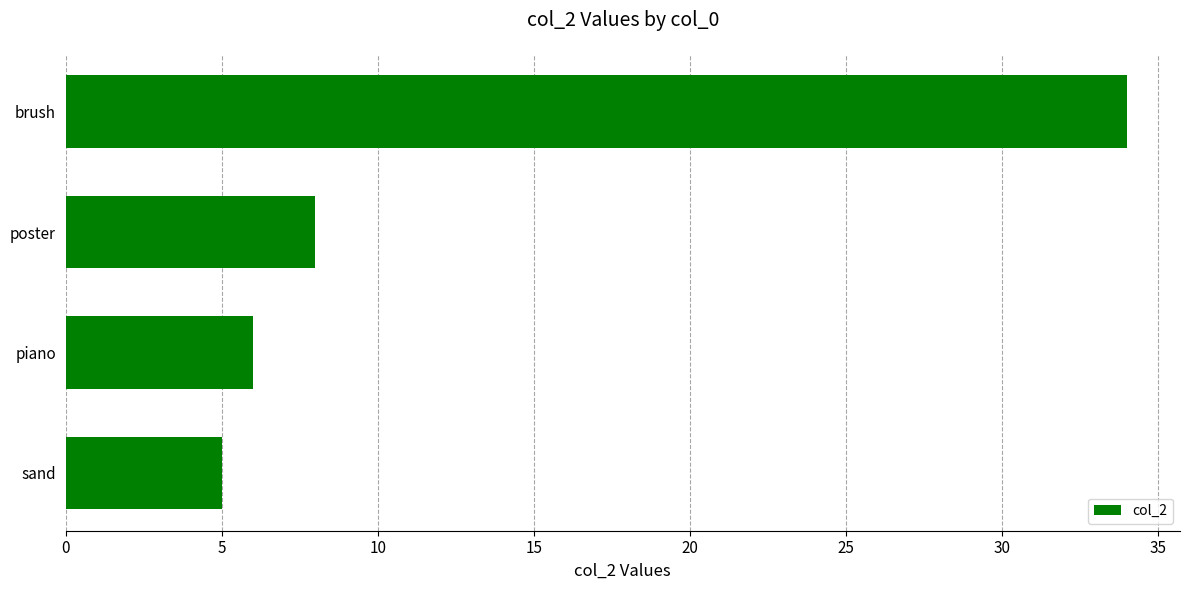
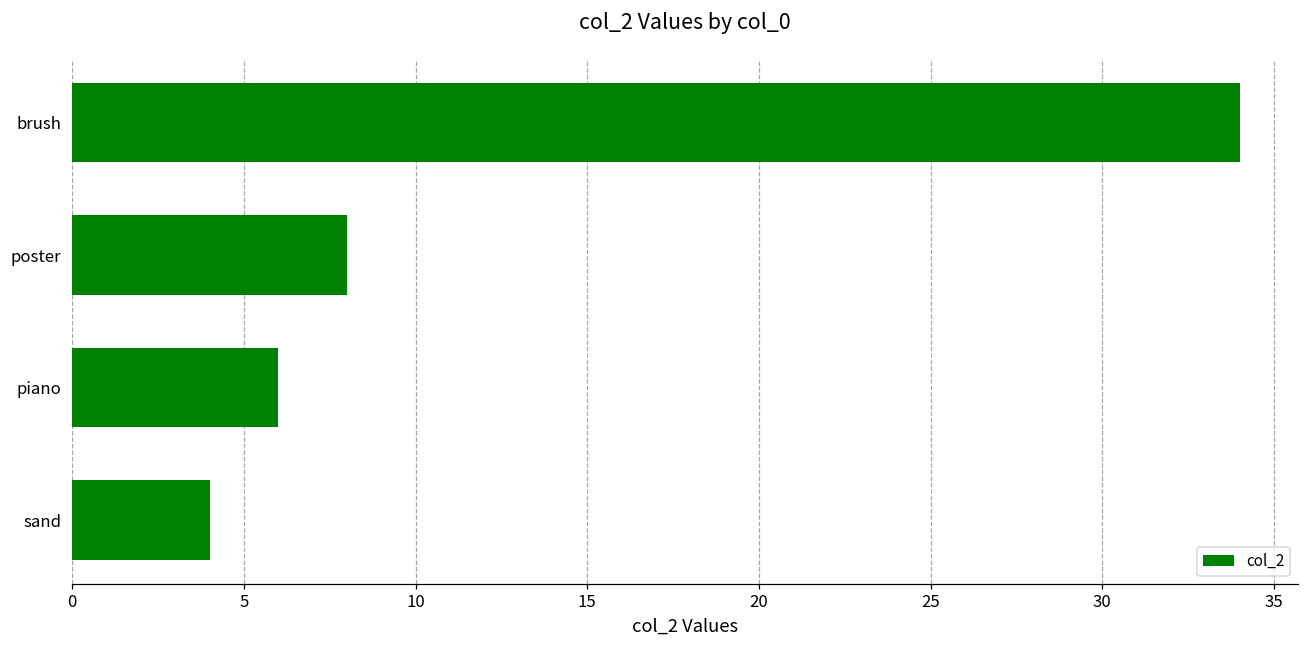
  {
    "brush": 34,
    "poster": 8,
    "piano": 6,
-   "sand": 5
+   "sand": 4
  }
